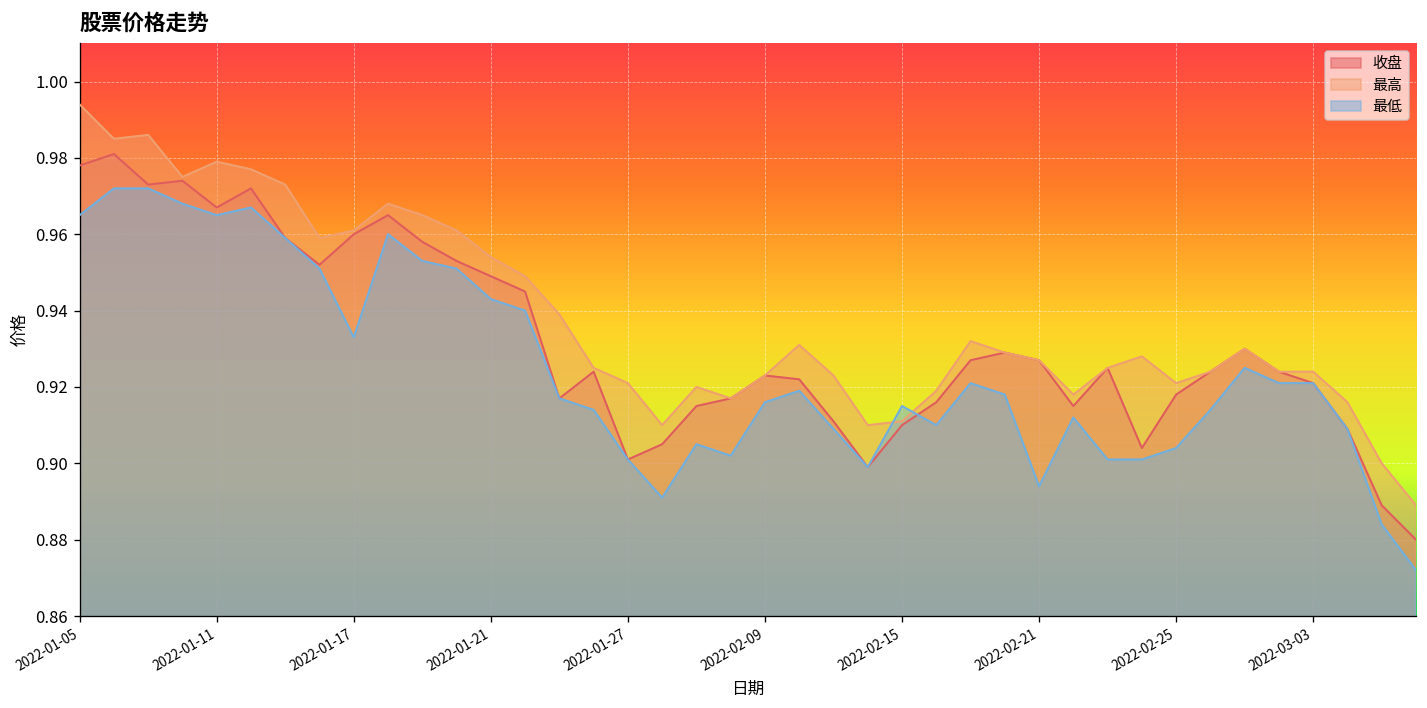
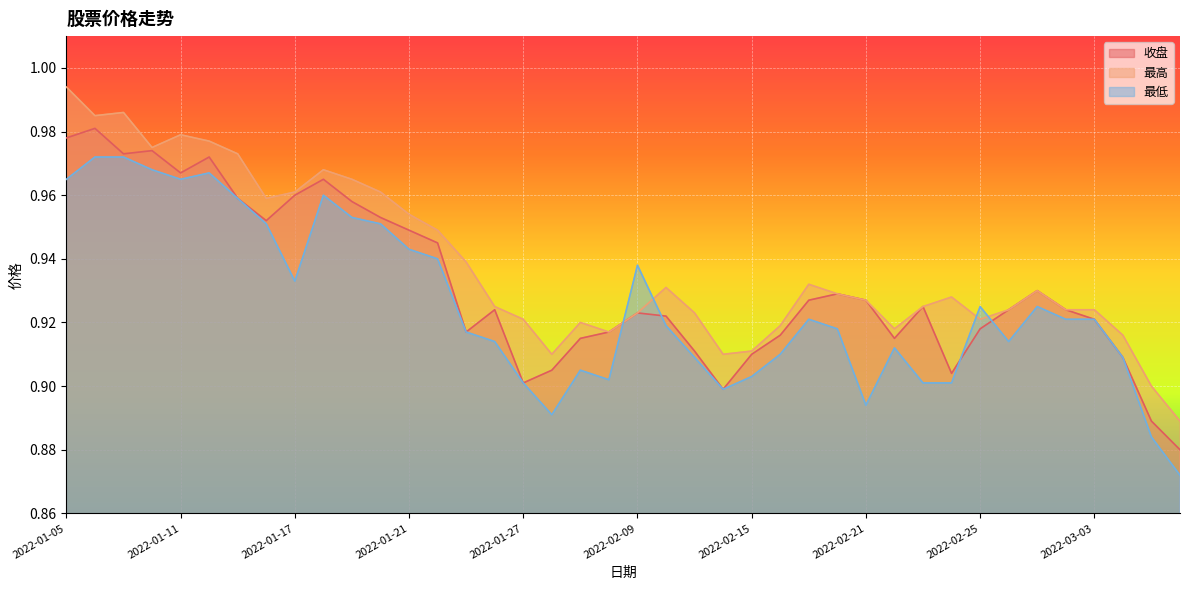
  {
    "最低": {
      "2022-01-05": 0.965,
      "2022-01-11": 0.965,
      "2022-01-17": 0.933,
      "2022-01-21": 0.943,
-     "2022-02-09": 0.916,
-     "2022-02-15": 0.915,
+     "2022-02-09": 0.938,
+     "2022-02-15": 0.903,
      "2022-02-21": 0.894,
-     "2022-02-25": 0.904
+     "2022-02-25": 0.925
    }
  }
